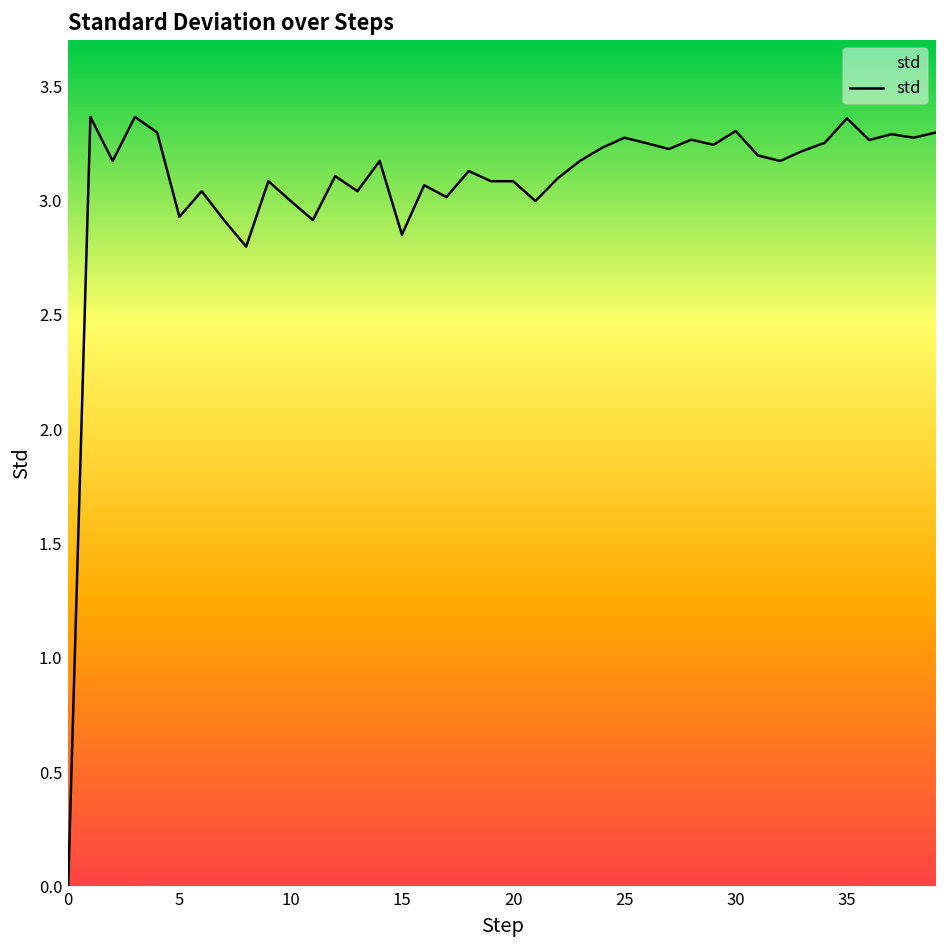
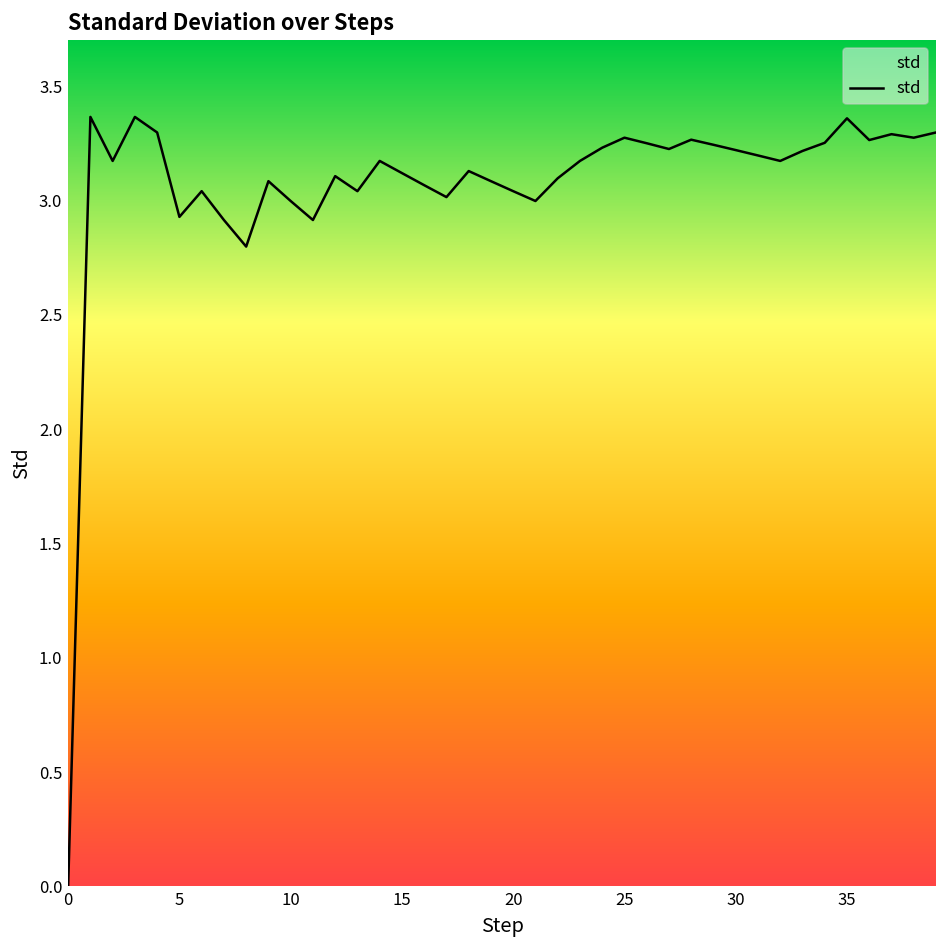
  {
    "0": 0.00,
    "5": 2.93,
    "10": 3.00,
-   "15": 2.85,
-   "20": 3.09,
+   "15": 3.12,
+   "20": 3.04,
    "25": 3.28,
-   "30": 3.30,
+   "30": 3.22,
    "35": 3.36
  }
